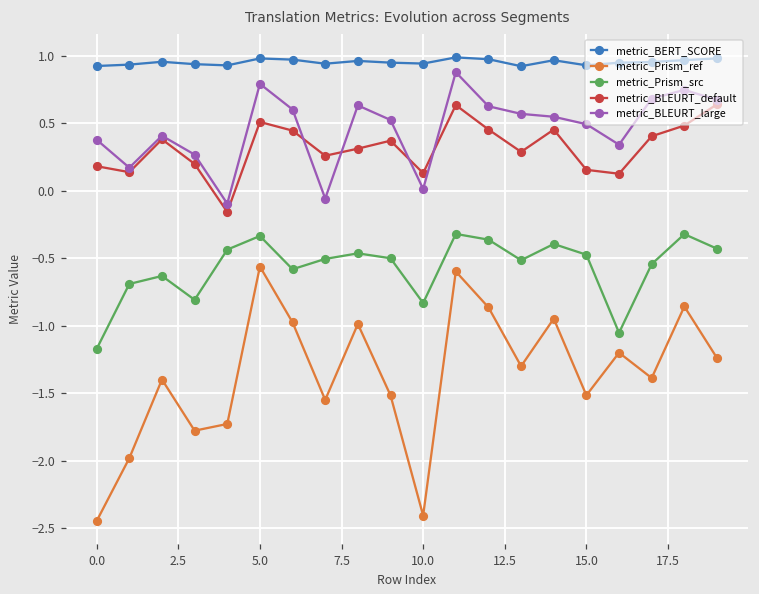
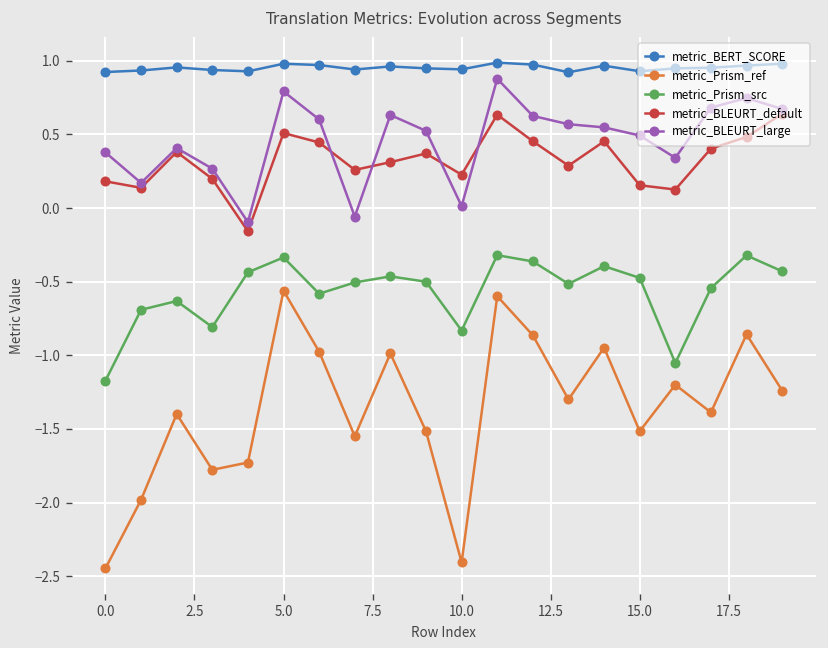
  {
    "metric_BERT_SCORE": {
      "0.0": 0.92,
      "5.0": 0.98,
      "10.0": 0.94
    },
    "metric_Prism_ref": {
      "0.0": -2.45,
      "5.0": -0.56,
      "10.0": -2.41,
      "15.0": -1.52
    },
    "metric_Prism_src": {
      "0.0": -1.17,
      "5.0": -0.34,
      "10.0": -0.83,
      "15.0": -0.47
    },
    "metric_BLEURT_default": {
      "0.0": 0.18,
      "5.0": 0.51,
-     "10.0": 0.13,
+     "10.0": 0.23,
      "15.0": 0.15
    },
    "metric_BLEURT_large": {
      "0.0": 0.38,
      "5.0": 0.79,
      "10.0": 0.01
    }
  }
